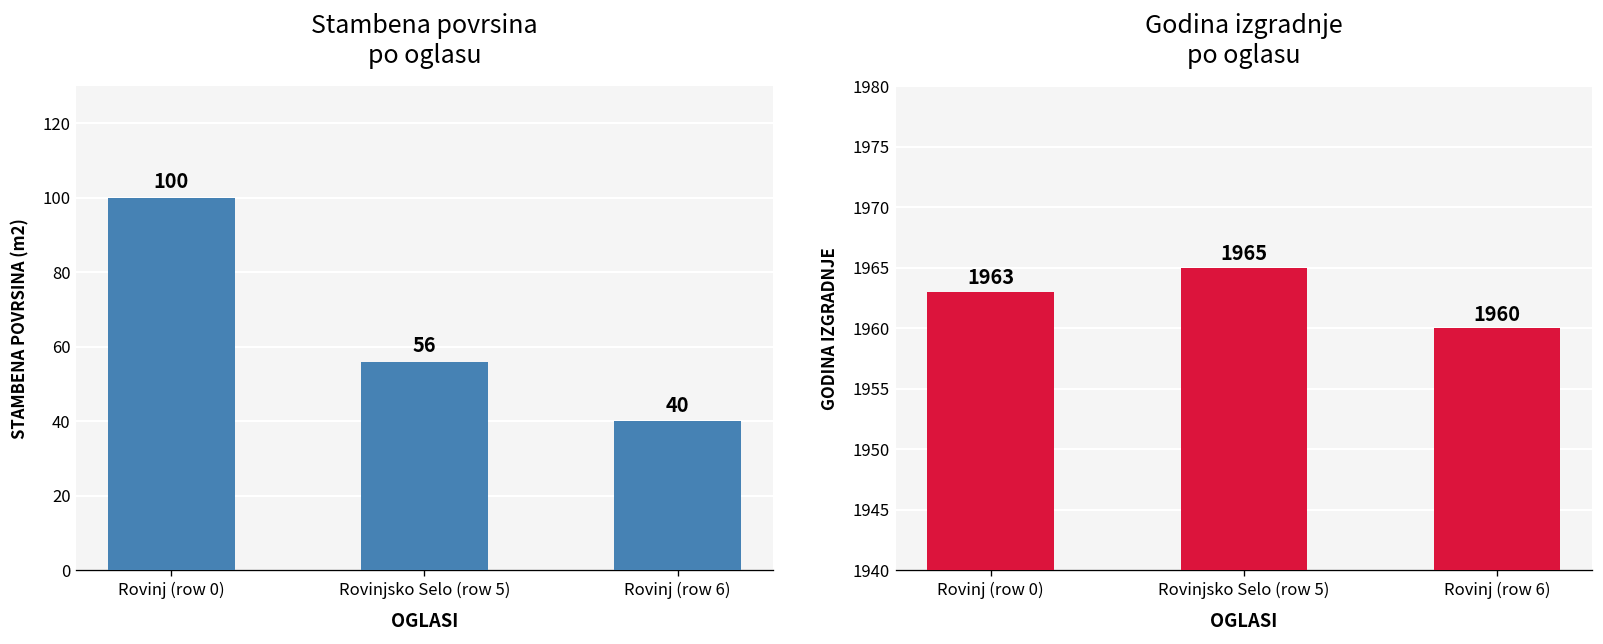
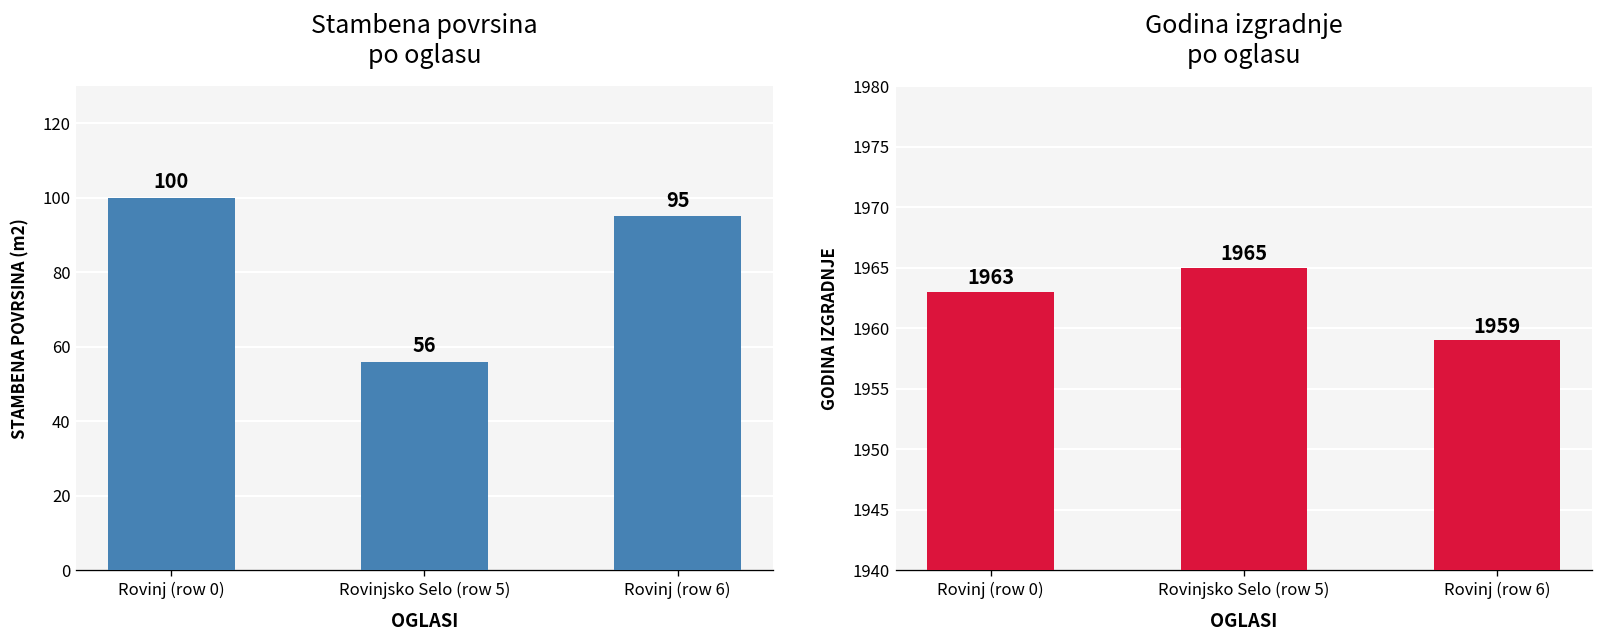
  {
    "Stambena povrsina po oglasu": {
      "Rovinj (row 0)": 100,
      "Rovinjsko Selo (row 5)": 56,
-     "Rovinj (row 6)": 40
+     "Rovinj (row 6)": 95
    },
    "Godina izgradnje po oglasu": {
      "Rovinj (row 0)": 1963,
      "Rovinjsko Selo (row 5)": 1965,
-     "Rovinj (row 6)": 1960
+     "Rovinj (row 6)": 1959
    }
  }
